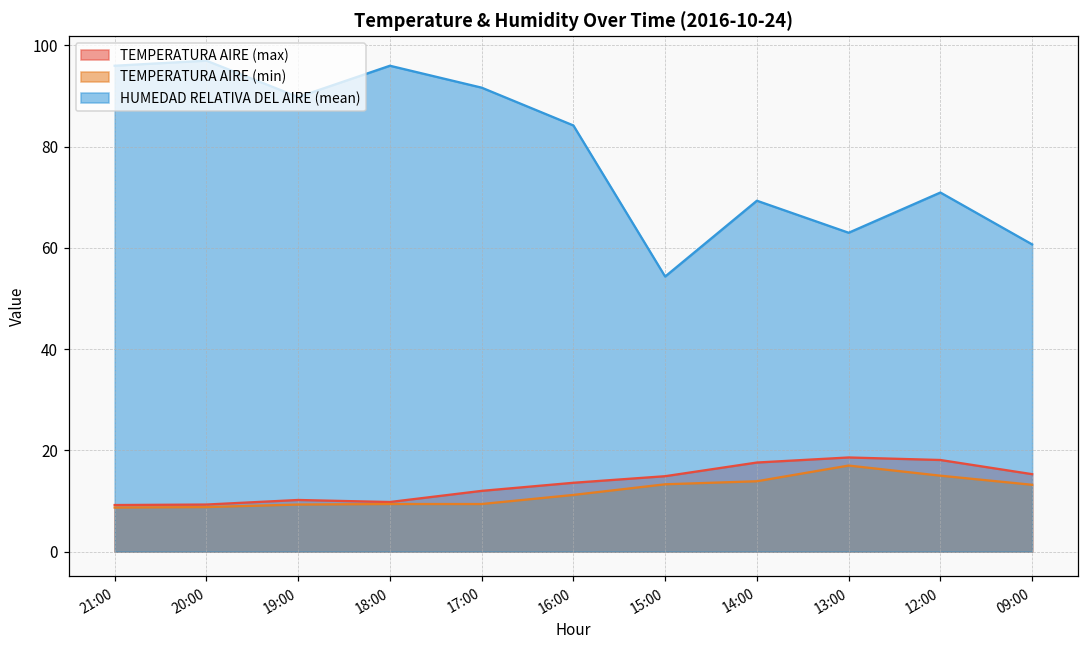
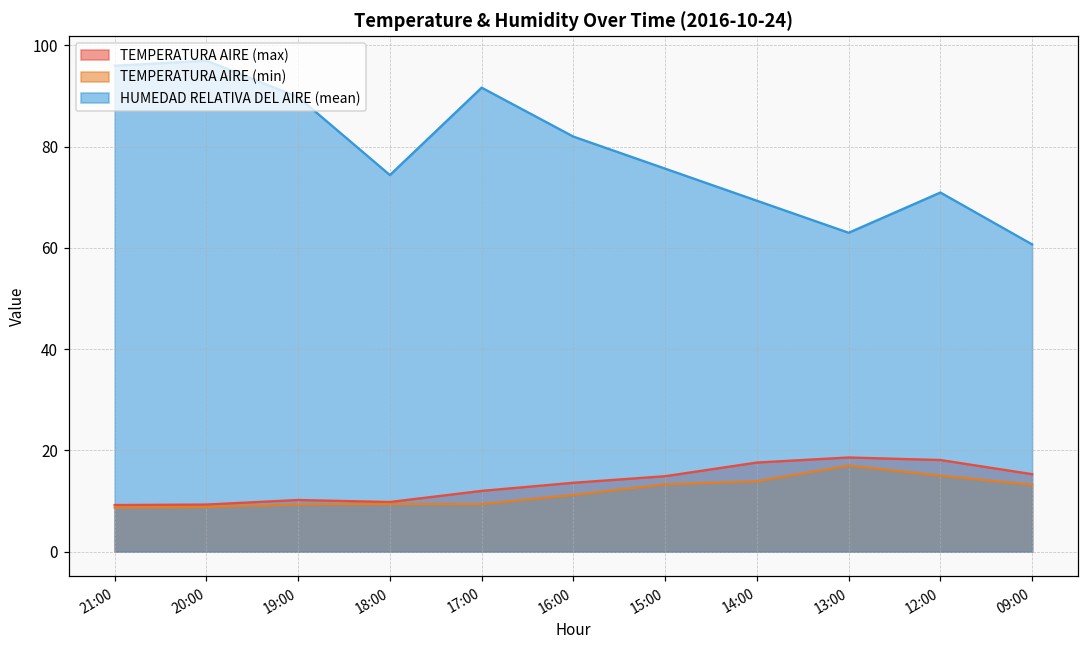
  {
    "HUMEDAD RELATIVA DEL AIRE (mean)": {
-     "18:00": 96,
+     "18:00": 74,
      "17:00": 92,
-     "16:00": 84,
-     "15:00": 54,
+     "16:00": 82,
+     "15:00": 76,
      "14:00": 69,
      "13:00": 63,
      "12:00": 71,
      "09:00": 61
    }
  }
